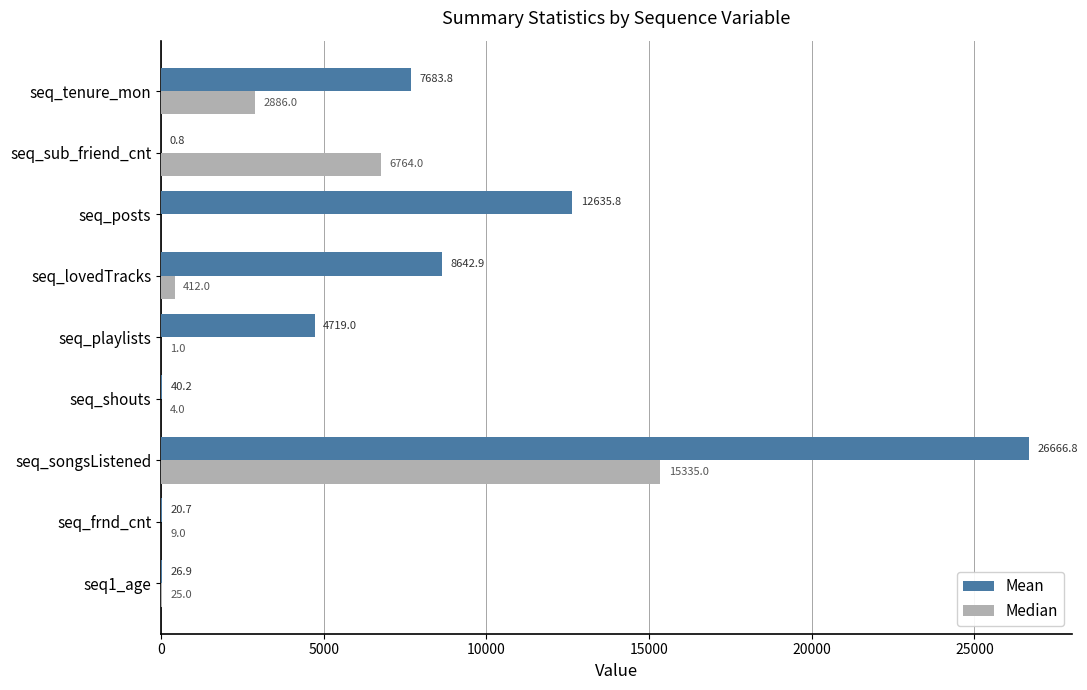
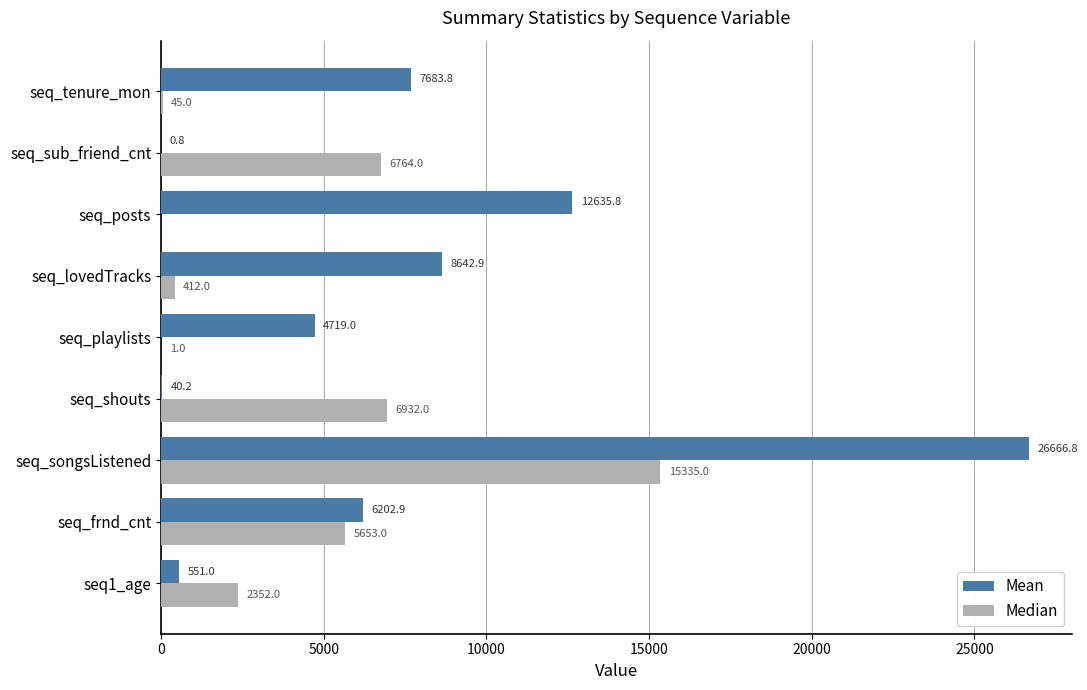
  {
    "Mean": {
      "seq_tenure_mon": 7683.8,
      "seq_sub_friend_cnt": 0.8,
      "seq_posts": 12635.8,
      "seq_lovedTracks": 8642.9,
      "seq_playlists": 4719.0,
      "seq_shouts": 40.2,
      "seq_songsListened": 26666.8,
-     "seq_frnd_cnt": 20.7,
-     "seq1_age": 26.9
+     "seq_frnd_cnt": 6202.9,
+     "seq1_age": 551.0
    },
    "Median": {
-     "seq_tenure_mon": 2886.0,
+     "seq_tenure_mon": 45.0,
      "seq_sub_friend_cnt": 6764.0,
      "seq_lovedTracks": 412.0,
      "seq_playlists": 1.0,
-     "seq_shouts": 4.0,
+     "seq_shouts": 6932.0,
      "seq_songsListened": 15335.0,
-     "seq_frnd_cnt": 9.0,
-     "seq1_age": 25.0
+     "seq_frnd_cnt": 5653.0,
+     "seq1_age": 2352.0
    }
  }
